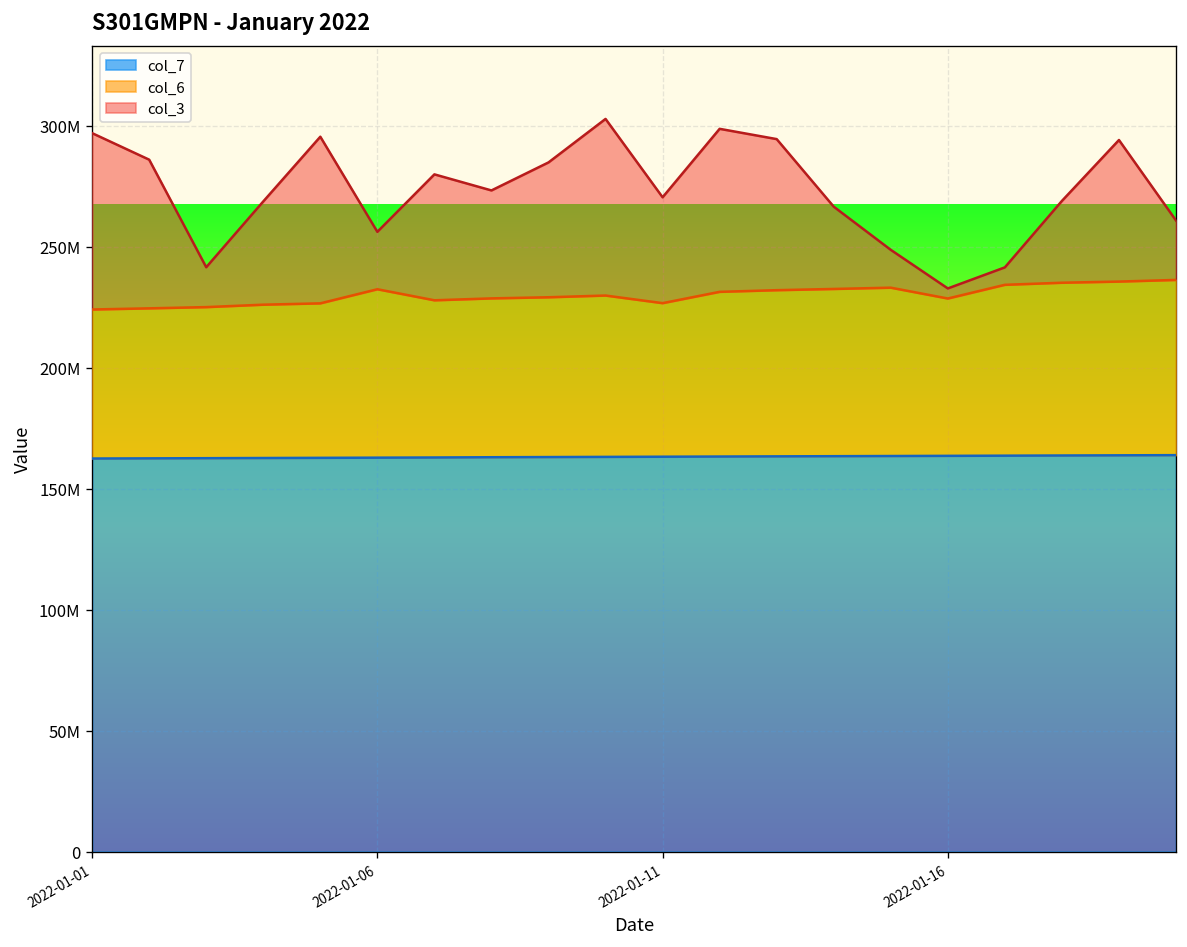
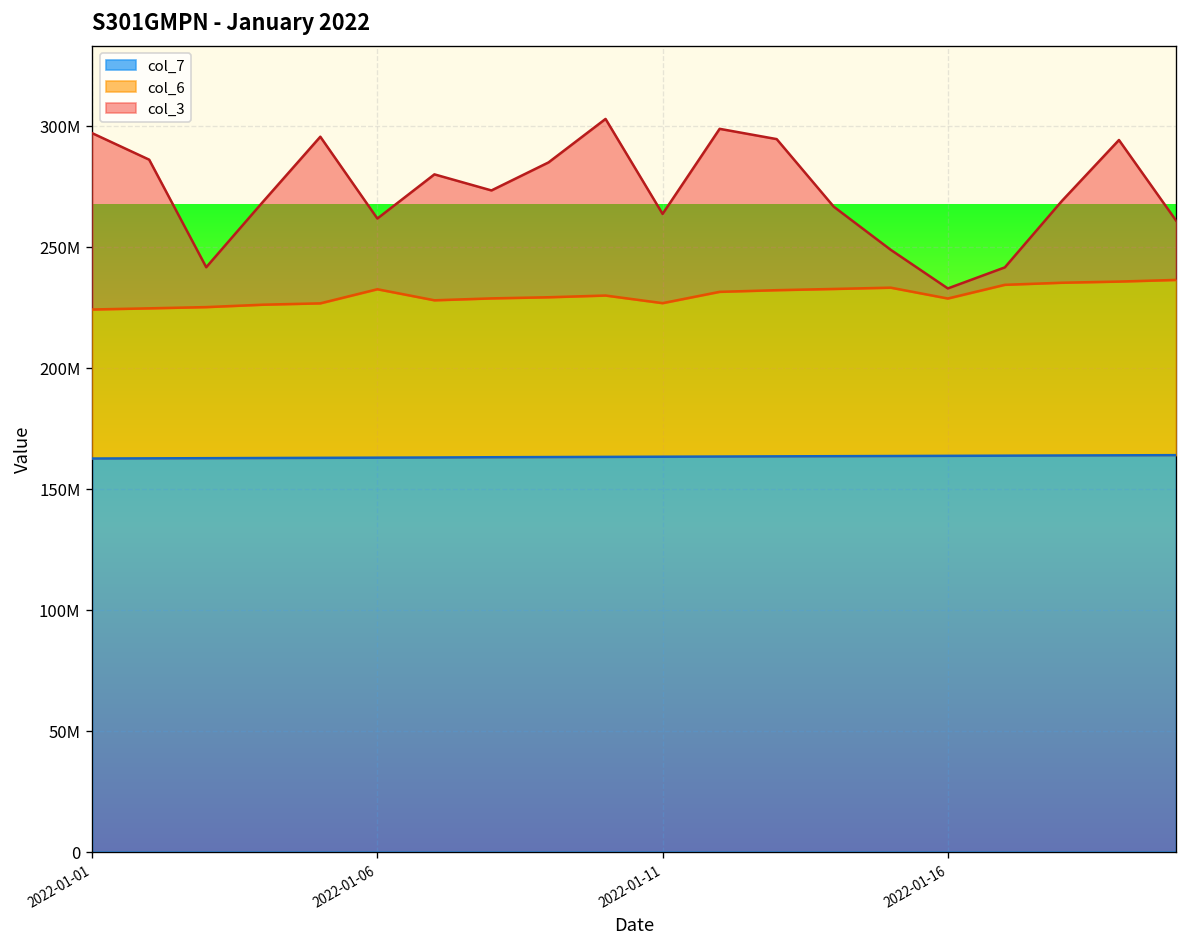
  {
    "col_7": {
      "2022-01-01": 162000000,
      "2022-01-06": 163000000,
      "2022-01-11": 163000000,
      "2022-01-16": 163000000
    },
    "col_6": {
      "2022-01-01": 62000000,
      "2022-01-06": 70000000,
      "2022-01-11": 63000000,
      "2022-01-16": 65000000
    },
    "col_3": {
      "2022-01-01": 73000000,
-     "2022-01-06": 24000000,
-     "2022-01-11": 44000000,
+     "2022-01-06": 29000000,
+     "2022-01-11": 37000000,
      "2022-01-16": 4000000
    }
  }
